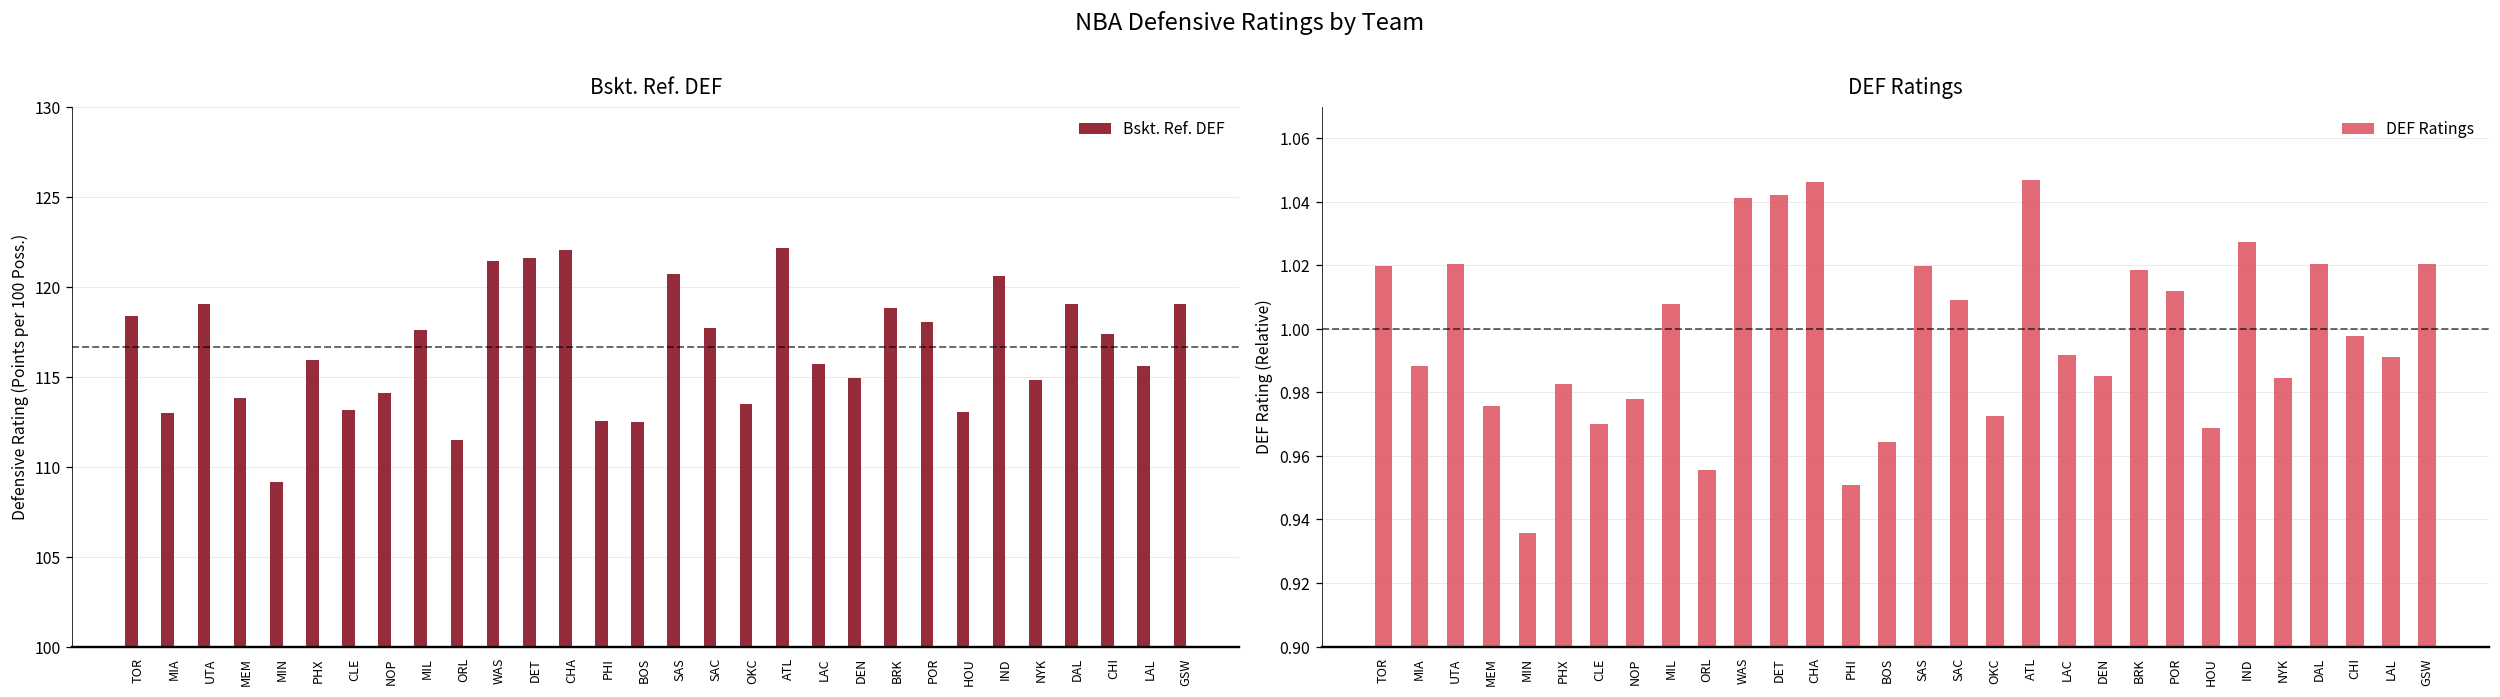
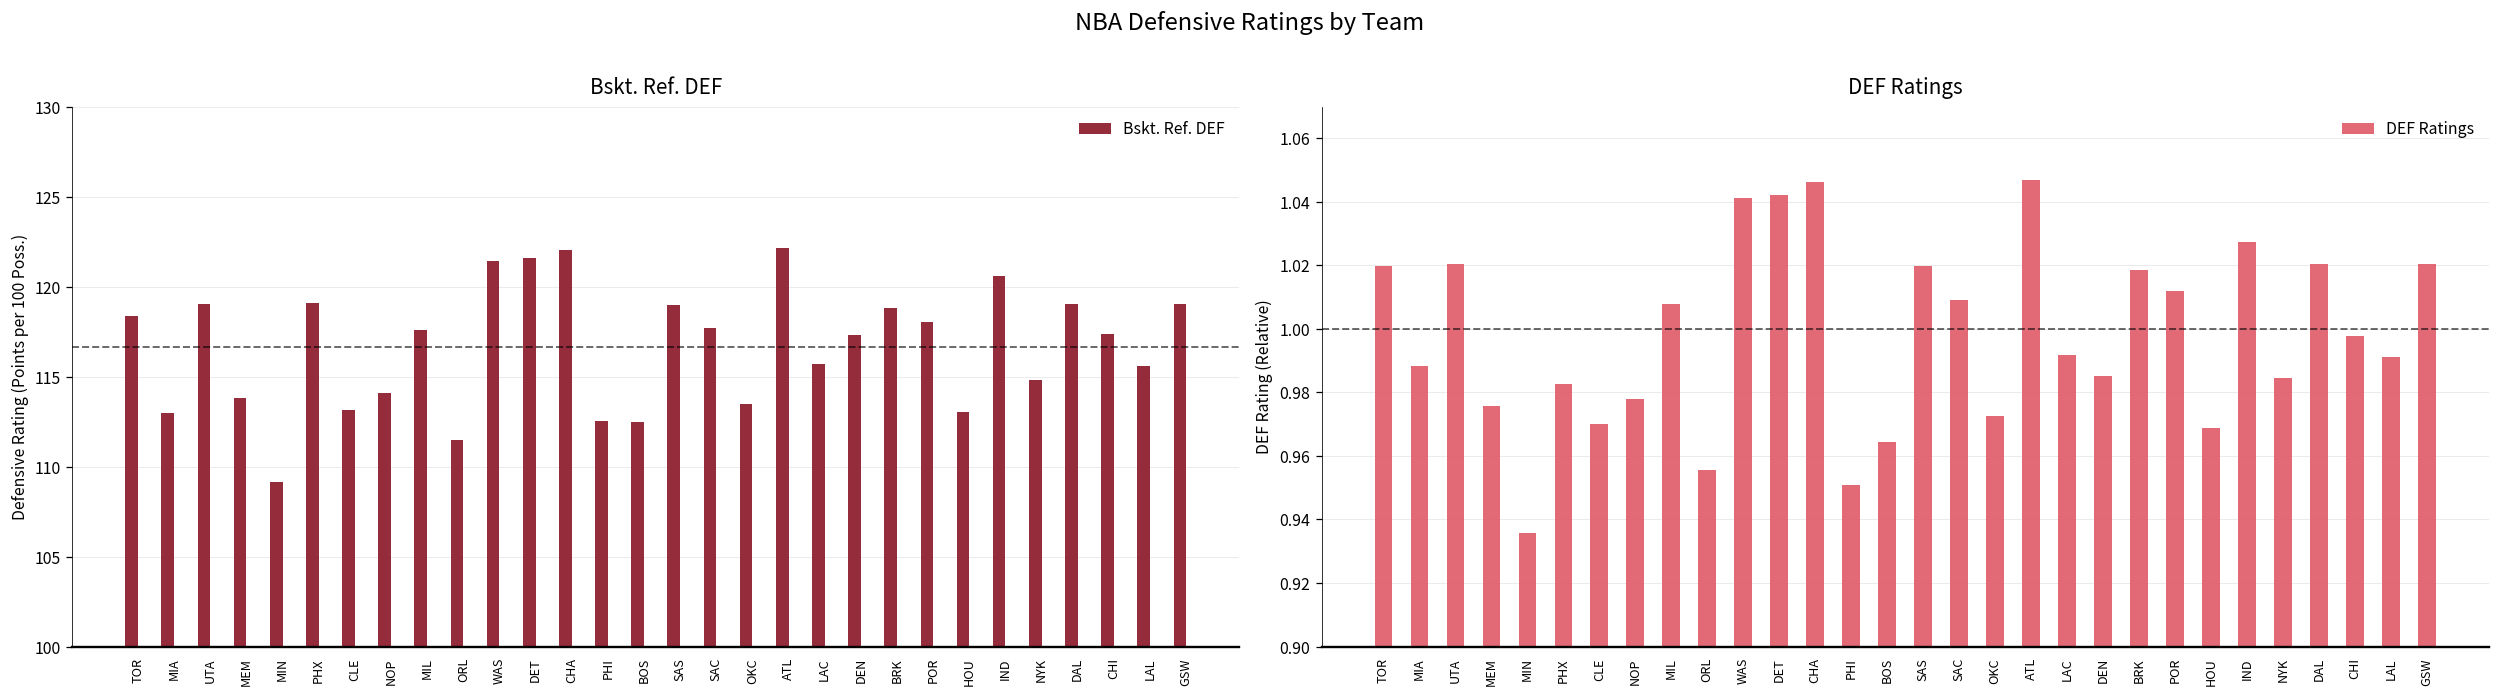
  {
    "Bskt. Ref. DEF": {
      "TOR": 118.4,
      "MIA": 113.0,
      "UTA": 119.0,
      "MEM": 113.8,
      "MIN": 109.2,
-     "PHX": 115.9,
+     "PHX": 119.1,
      "CLE": 113.2,
      "NOP": 114.1,
      "MIL": 117.6,
      "ORL": 111.5,
      "WAS": 121.4,
      "DET": 121.6,
      "CHA": 122.0,
      "PHI": 112.5,
      "BOS": 112.5,
-     "SAS": 120.7,
+     "SAS": 119.0,
      "SAC": 117.7,
      "OKC": 113.5,
      "ATL": 122.1,
      "LAC": 115.7,
-     "DEN": 114.9,
+     "DEN": 117.3,
      "BRK": 118.8,
      "POR": 118.1,
      "HOU": 113.0,
      "IND": 120.6,
      "NYK": 114.8,
      "DAL": 119.0,
      "CHI": 117.4,
      "LAL": 115.6,
      "GSW": 119.0
    },
    "DEF Ratings": {
      "TOR": 1.020,
      "MIA": 0.988,
      "UTA": 1.021,
      "MEM": 0.976,
      "MIN": 0.936,
      "PHX": 0.983,
      "CLE": 0.970,
      "NOP": 0.978,
      "MIL": 1.008,
      "ORL": 0.956,
      "WAS": 1.041,
      "DET": 1.042,
      "CHA": 1.046,
      "PHI": 0.951,
      "BOS": 0.964,
      "SAS": 1.020,
      "SAC": 1.009,
      "OKC": 0.973,
      "ATL": 1.047,
      "LAC": 0.992,
      "DEN": 0.985,
      "BRK": 1.019,
      "POR": 1.012,
      "HOU": 0.969,
      "IND": 1.027,
      "NYK": 0.984,
      "DAL": 1.020,
      "CHI": 0.998,
      "LAL": 0.991,
      "GSW": 1.020
    }
  }
